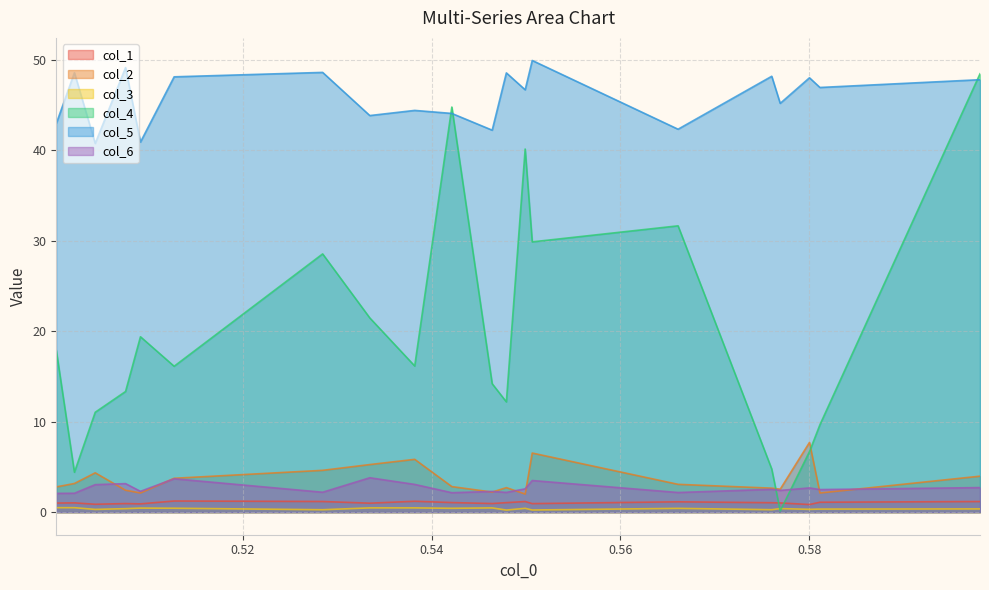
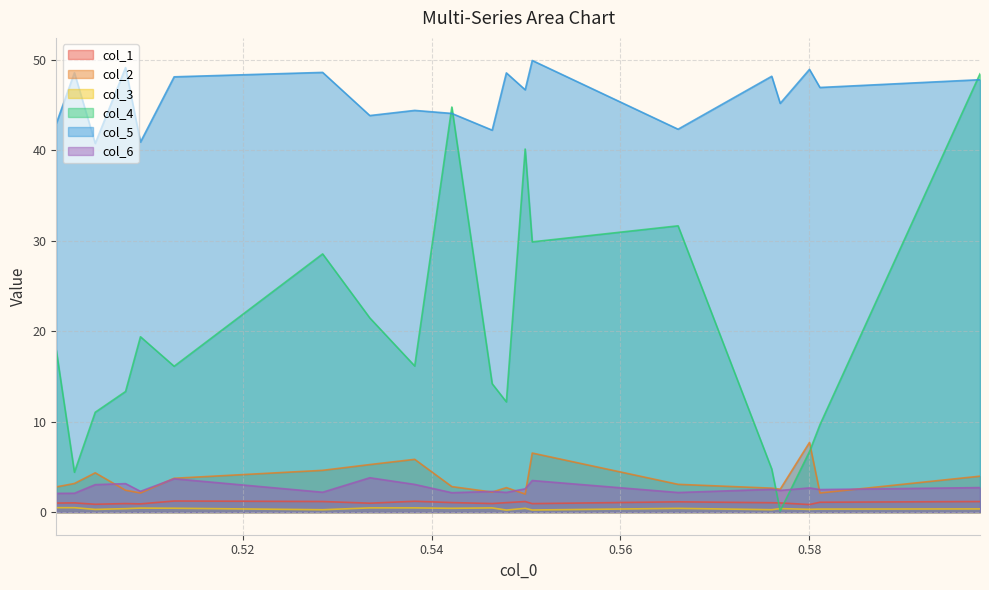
  {
    "col_4": {
      "0.58": 7
    },
    "col_5": {
-     "0.58": 48
+     "0.58": 49
    },
    "col_6": {
      "0.58": 3
    }
  }
